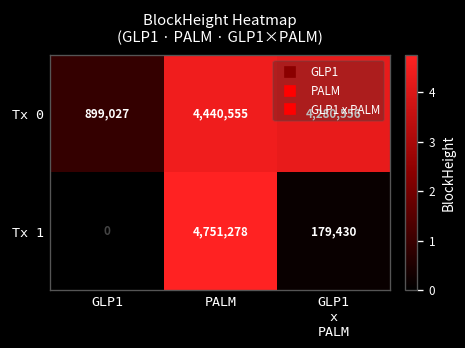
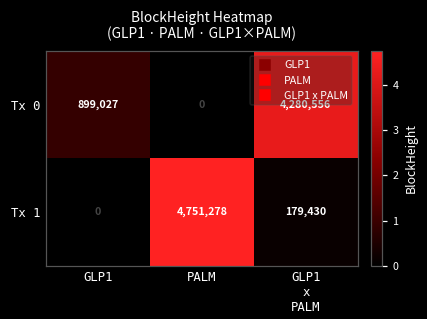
  {
    "Tx 0": {
      "GLP1": "899,027",
-     "PALM": "4,440,555"
+     "PALM": "0"
    },
    "Tx 1": {
      "GLP1": "0",
      "PALM": "4,751,278",
      "GLP1 x PALM": "179,430"
    }
  }
